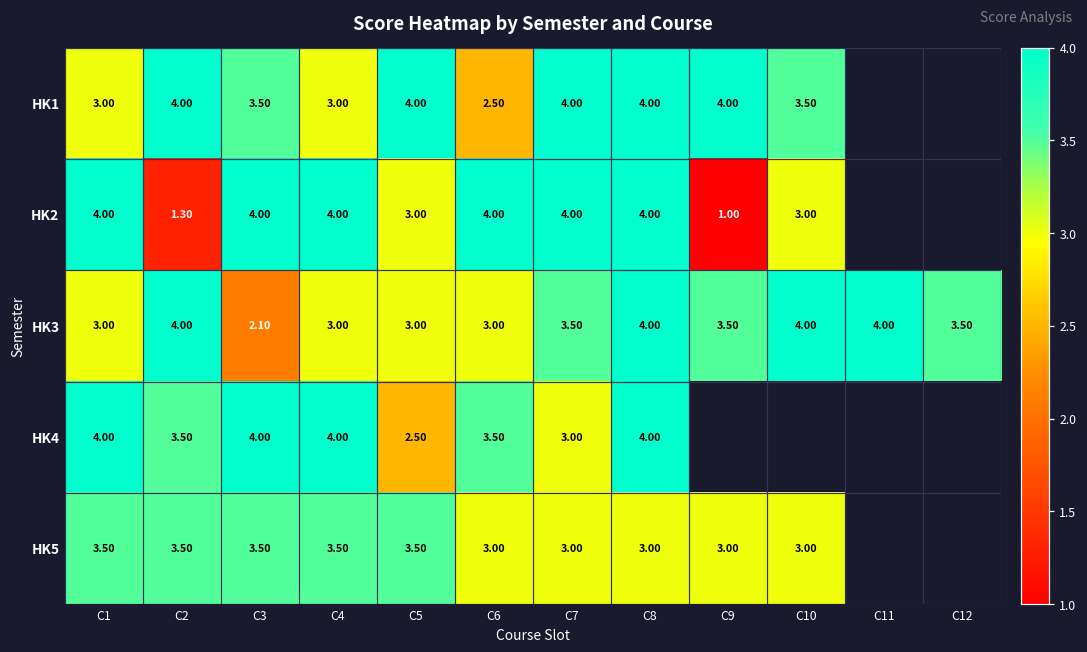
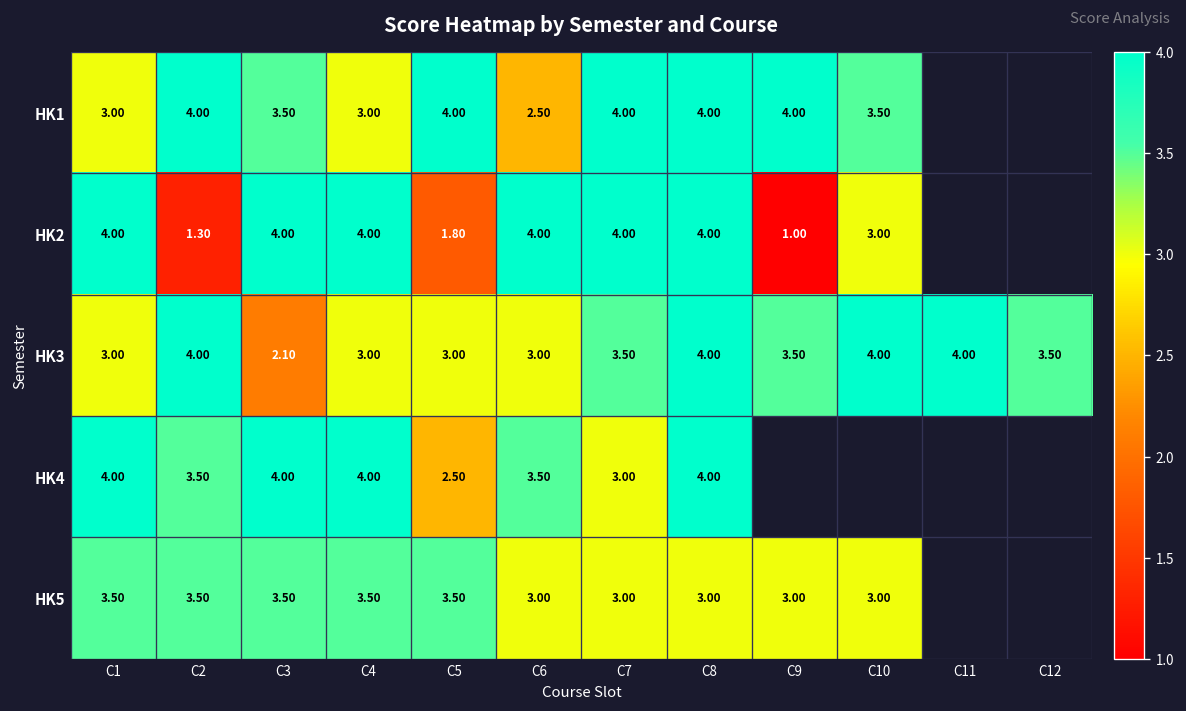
  {
    "HK1": {
      "C1": 3.00,
      "C2": 4.00,
      "C3": 3.50,
      "C4": 3.00,
      "C5": 4.00,
      "C6": 2.50,
      "C7": 4.00,
      "C8": 4.00,
      "C9": 4.00,
      "C10": 3.50
    },
    "HK2": {
      "C1": 4.00,
      "C2": 1.30,
      "C3": 4.00,
      "C4": 4.00,
-     "C5": 3.00,
+     "C5": 1.80,
      "C6": 4.00,
      "C7": 4.00,
      "C8": 4.00,
      "C9": 1.00,
      "C10": 3.00
    },
    "HK3": {
      "C1": 3.00,
      "C2": 4.00,
      "C3": 2.10,
      "C4": 3.00,
      "C5": 3.00,
      "C6": 3.00,
      "C7": 3.50,
      "C8": 4.00,
      "C9": 3.50,
      "C10": 4.00,
      "C11": 4.00,
      "C12": 3.50
    },
    "HK4": {
      "C1": 4.00,
      "C2": 3.50,
      "C3": 4.00,
      "C4": 4.00,
      "C5": 2.50,
      "C6": 3.50,
      "C7": 3.00,
      "C8": 4.00
    },
    "HK5": {
      "C1": 3.50,
      "C2": 3.50,
      "C3": 3.50,
      "C4": 3.50,
      "C5": 3.50,
      "C6": 3.00,
      "C7": 3.00,
      "C8": 3.00,
      "C9": 3.00,
      "C10": 3.00
    }
  }
